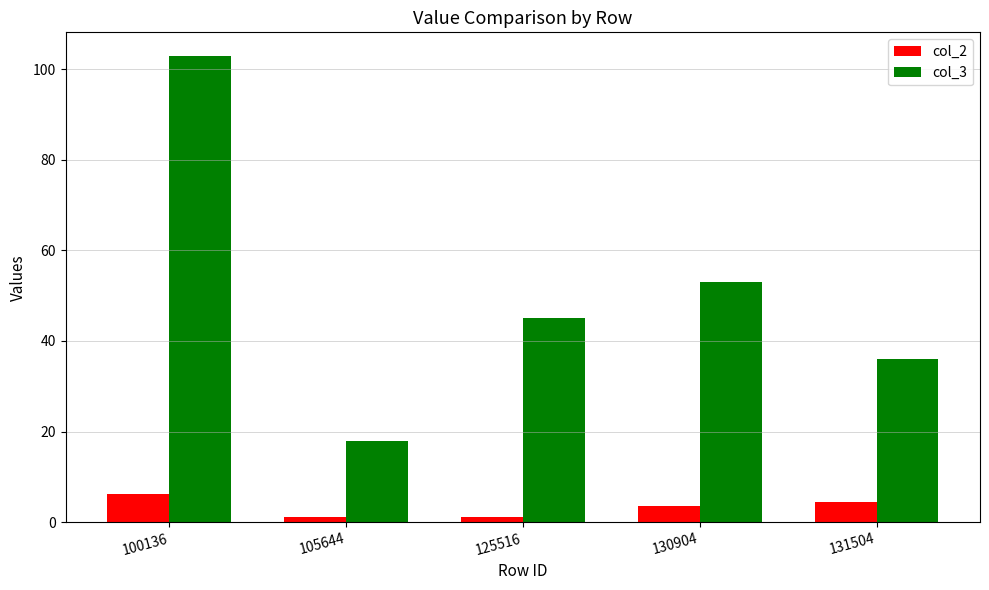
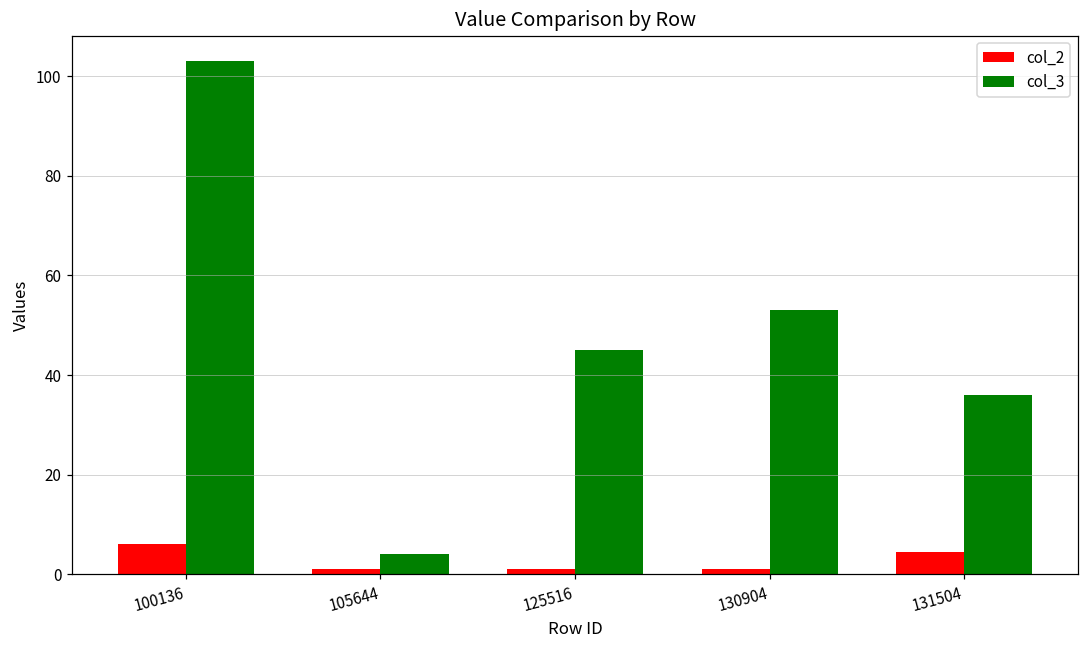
  {
    "col_2": {
      "100136": 6,
      "105644": 1,
      "125516": 1,
-     "130904": 4,
+     "130904": 1,
      "131504": 5
    },
    "col_3": {
      "100136": 103,
-     "105644": 18,
+     "105644": 4,
      "125516": 45,
      "130904": 53,
      "131504": 36
    }
  }
